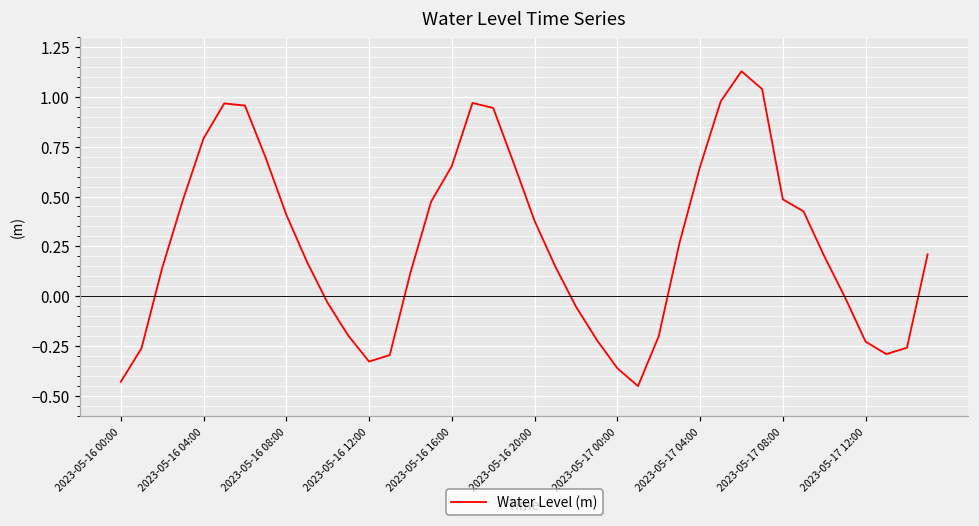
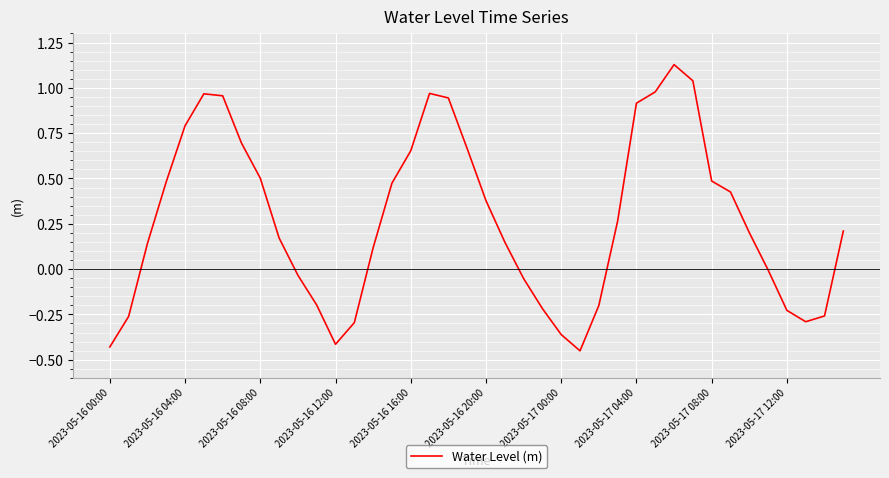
  {
    "2023-05-16 00:00": -0.43,
    "2023-05-16 04:00": 0.79,
-   "2023-05-16 08:00": 0.41,
-   "2023-05-16 12:00": -0.33,
+   "2023-05-16 08:00": 0.50,
+   "2023-05-16 12:00": -0.41,
    "2023-05-16 16:00": 0.65,
    "2023-05-16 20:00": 0.38,
    "2023-05-17 00:00": -0.36,
-   "2023-05-17 04:00": 0.65,
+   "2023-05-17 04:00": 0.92,
    "2023-05-17 08:00": 0.49,
    "2023-05-17 12:00": -0.23
  }
